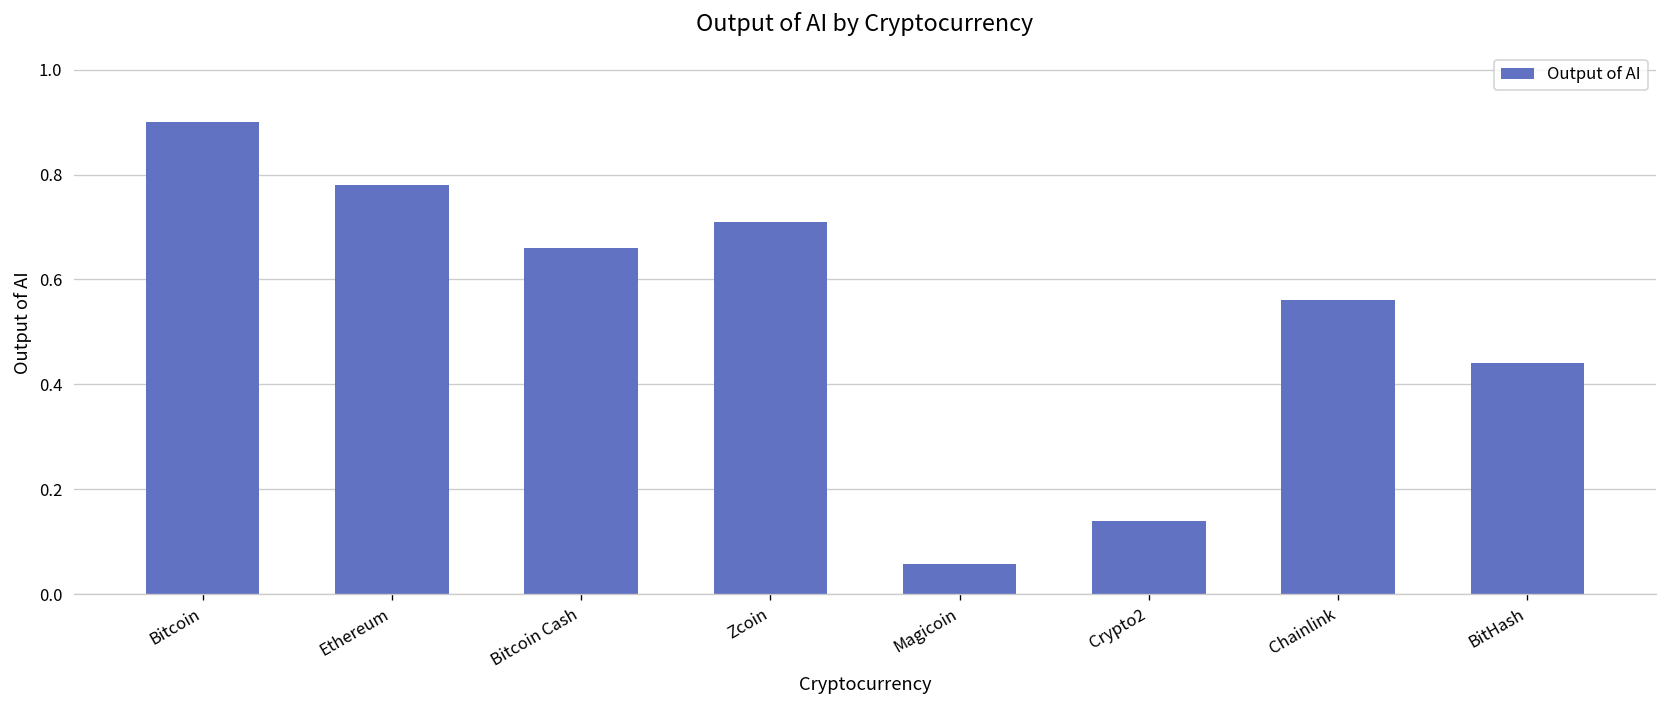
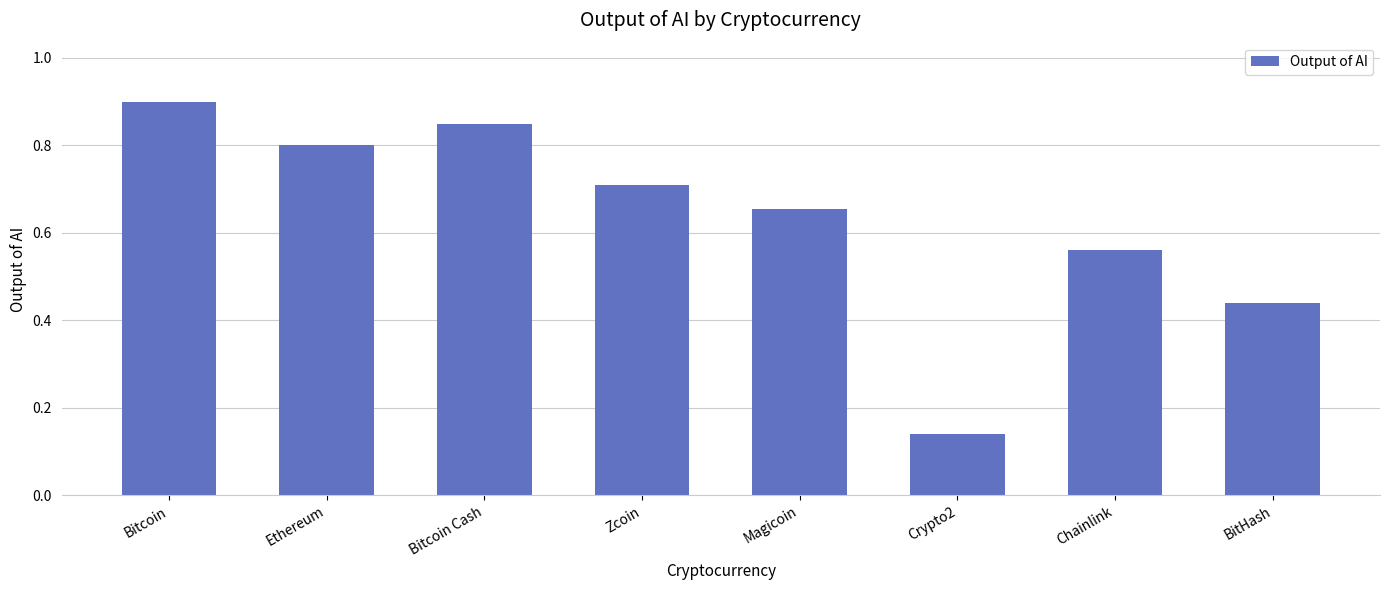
  {
    "Bitcoin": 0.90,
-   "Ethereum": 0.78,
-   "Bitcoin Cash": 0.66,
+   "Ethereum": 0.80,
+   "Bitcoin Cash": 0.85,
    "Zcoin": 0.71,
-   "Magicoin": 0.06,
+   "Magicoin": 0.66,
    "Crypto2": 0.14,
    "Chainlink": 0.56,
    "BitHash": 0.44
  }
